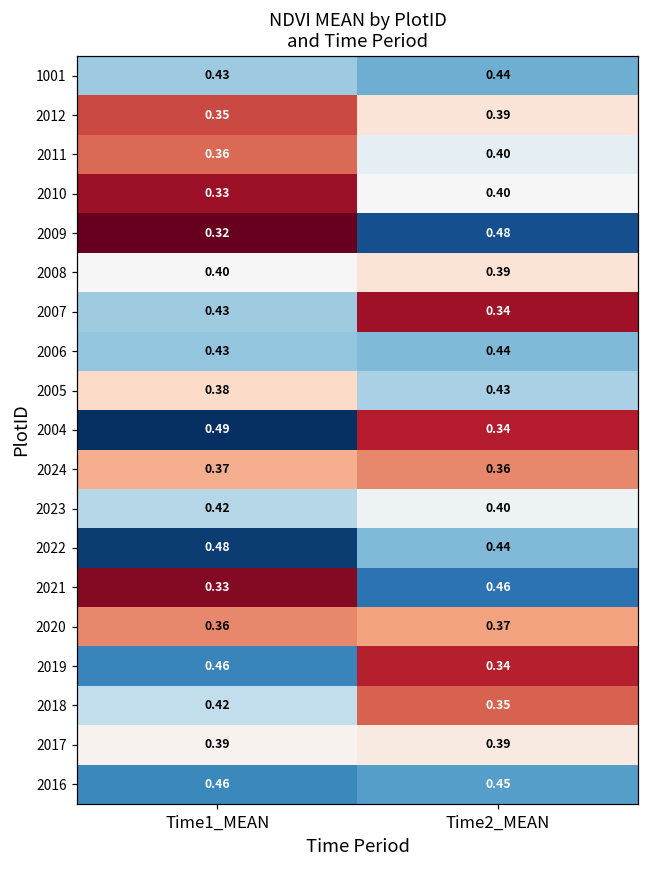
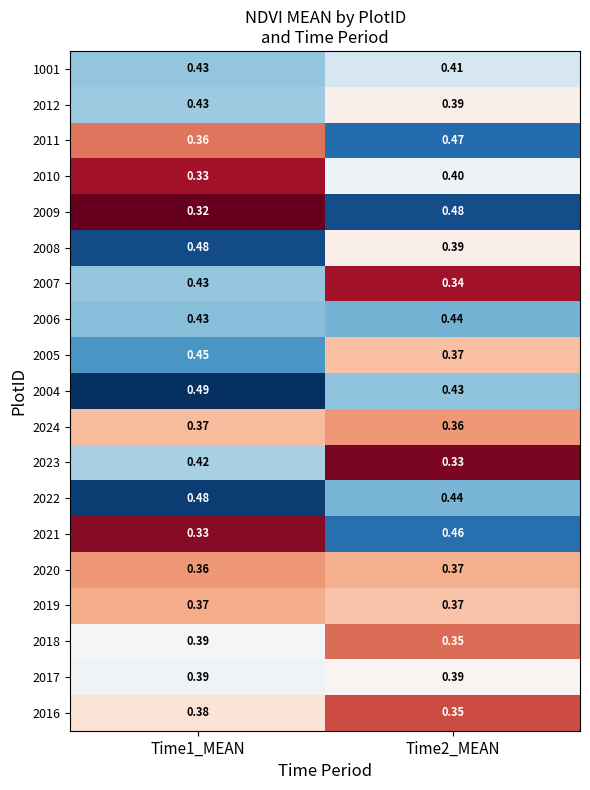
  {
    "1001": {
      "Time1_MEAN": 0.43,
-     "Time2_MEAN": 0.44
+     "Time2_MEAN": 0.41
    },
    "2012": {
-     "Time1_MEAN": 0.35,
+     "Time1_MEAN": 0.43,
      "Time2_MEAN": 0.39
    },
    "2011": {
      "Time1_MEAN": 0.36,
-     "Time2_MEAN": 0.40
+     "Time2_MEAN": 0.47
    },
    "2010": {
      "Time1_MEAN": 0.33,
      "Time2_MEAN": 0.40
    },
    "2009": {
      "Time1_MEAN": 0.32,
      "Time2_MEAN": 0.48
    },
    "2008": {
-     "Time1_MEAN": 0.40,
+     "Time1_MEAN": 0.48,
      "Time2_MEAN": 0.39
    },
    "2007": {
      "Time1_MEAN": 0.43,
      "Time2_MEAN": 0.34
    },
    "2006": {
      "Time1_MEAN": 0.43,
      "Time2_MEAN": 0.44
    },
    "2005": {
-     "Time1_MEAN": 0.38,
-     "Time2_MEAN": 0.43
+     "Time1_MEAN": 0.45,
+     "Time2_MEAN": 0.37
    },
    "2004": {
      "Time1_MEAN": 0.49,
-     "Time2_MEAN": 0.34
+     "Time2_MEAN": 0.43
    },
    "2024": {
      "Time1_MEAN": 0.37,
      "Time2_MEAN": 0.36
    },
    "2023": {
      "Time1_MEAN": 0.42,
-     "Time2_MEAN": 0.40
+     "Time2_MEAN": 0.33
    },
    "2022": {
      "Time1_MEAN": 0.48,
      "Time2_MEAN": 0.44
    },
    "2021": {
      "Time1_MEAN": 0.33,
      "Time2_MEAN": 0.46
    },
    "2020": {
      "Time1_MEAN": 0.36,
      "Time2_MEAN": 0.37
    },
    "2019": {
-     "Time1_MEAN": 0.46,
-     "Time2_MEAN": 0.34
+     "Time1_MEAN": 0.37,
+     "Time2_MEAN": 0.37
    },
    "2018": {
-     "Time1_MEAN": 0.42,
+     "Time1_MEAN": 0.39,
      "Time2_MEAN": 0.35
    },
    "2017": {
      "Time1_MEAN": 0.39,
      "Time2_MEAN": 0.39
    },
    "2016": {
-     "Time1_MEAN": 0.46,
-     "Time2_MEAN": 0.45
+     "Time1_MEAN": 0.38,
+     "Time2_MEAN": 0.35
    }
  }
